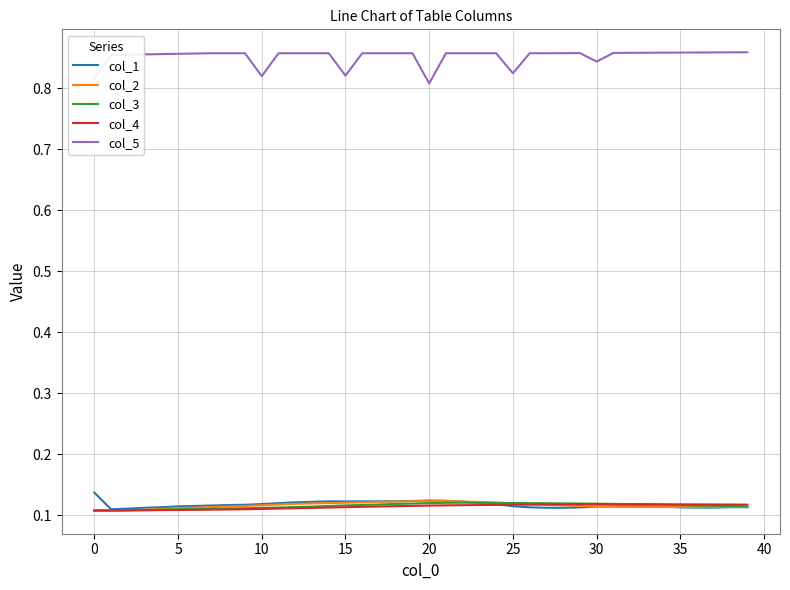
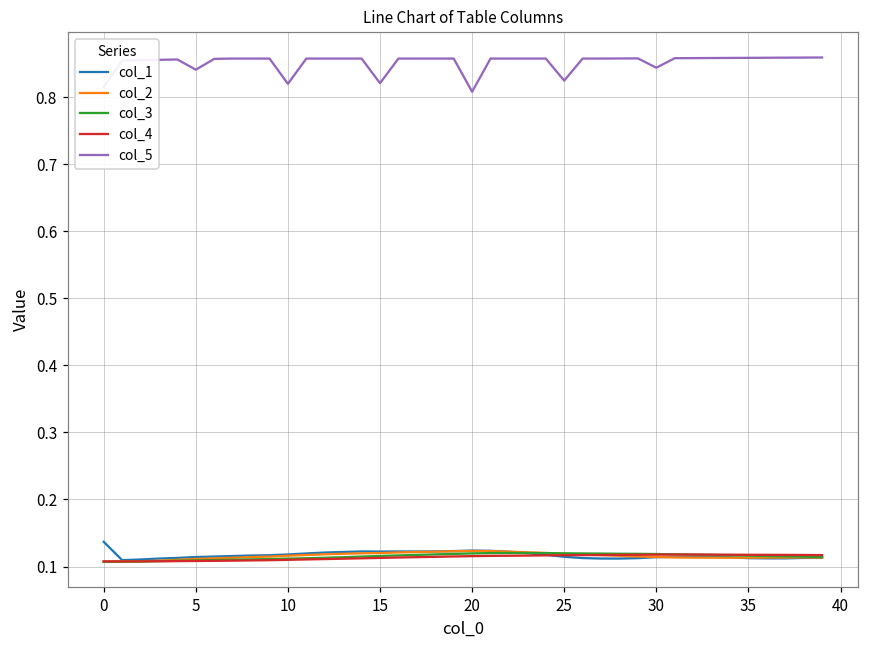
  {
    "col_1": {
      "0": 0.14
    },
    "col_5": {
-     "5": 0.86,
+     "5": 0.84,
      "10": 0.82,
      "15": 0.82,
      "20": 0.81,
      "25": 0.82,
      "30": 0.84,
      "35": 0.86
    }
  }
